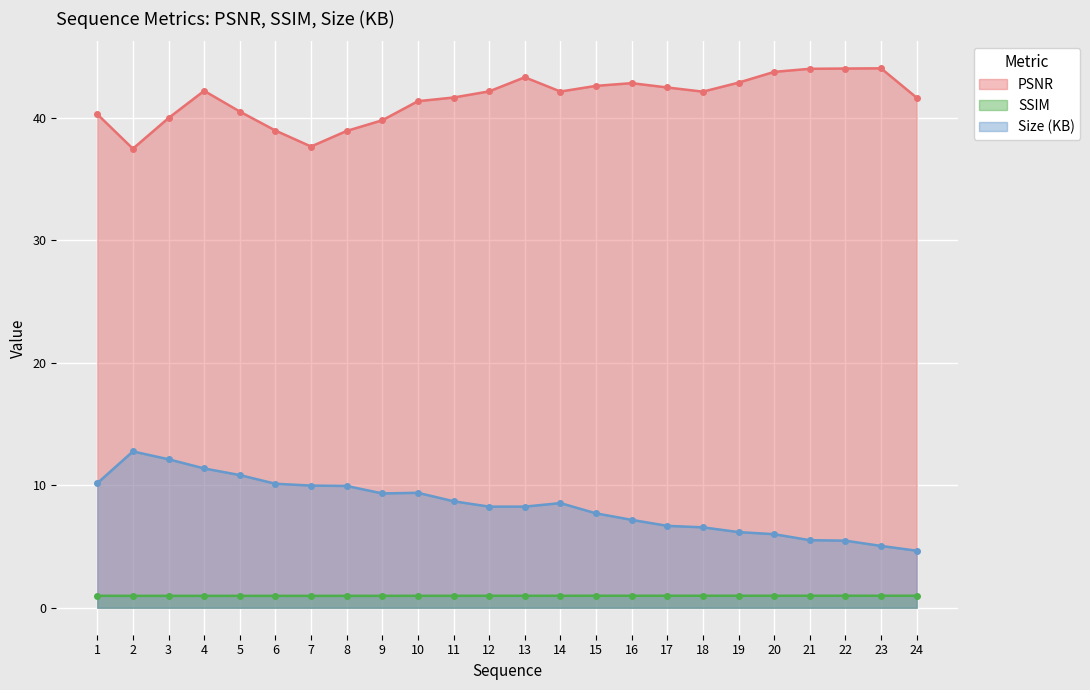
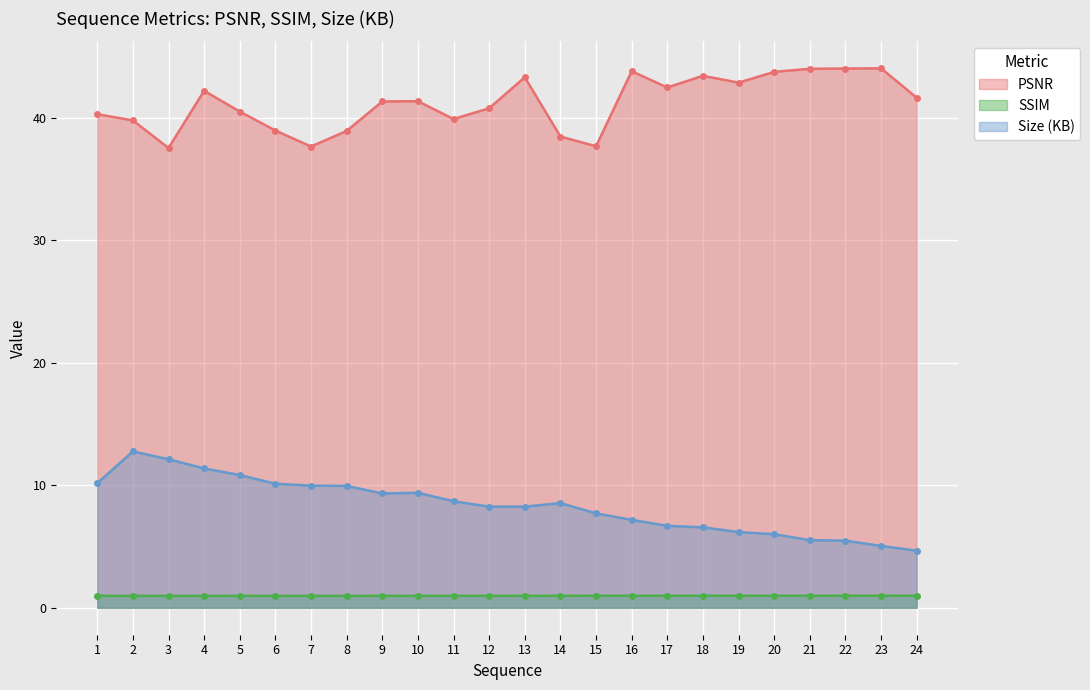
  {
    "PSNR": {
      "1": 40.3,
-     "2": 37.5,
-     "3": 40.0,
+     "2": 39.8,
+     "3": 37.6,
      "4": 42.2,
      "5": 40.5,
      "6": 39.0,
      "7": 37.7,
      "8": 38.9,
-     "9": 39.8,
+     "9": 41.4,
      "10": 41.4,
-     "11": 41.7,
-     "12": 42.2,
+     "11": 39.9,
+     "12": 40.8,
      "13": 43.3,
-     "14": 42.2,
-     "15": 42.6,
-     "16": 42.9,
+     "14": 38.5,
+     "15": 37.7,
+     "16": 43.8,
      "17": 42.5,
-     "18": 42.2,
+     "18": 43.5,
      "19": 42.9,
      "20": 43.8,
      "21": 44.0,
      "22": 44.0,
      "23": 44.1,
      "24": 41.7
    },
    "SSIM": {
      "1": 1.0,
      "2": 1.0,
      "3": 1.0,
      "4": 1.0,
      "5": 1.0,
      "6": 1.0,
      "7": 1.0,
      "8": 1.0,
      "9": 1.0,
      "10": 1.0,
      "11": 1.0,
      "12": 1.0,
      "13": 1.0,
      "14": 1.0,
      "15": 1.0,
      "16": 1.0,
      "17": 1.0,
      "18": 1.0,
      "19": 1.0,
      "20": 1.0,
      "21": 1.0,
      "22": 1.0,
      "23": 1.0,
      "24": 1.0
    },
    "Size (KB)": {
      "1": 10.2,
      "2": 12.8,
      "3": 12.1,
      "4": 11.4,
      "5": 10.8,
      "6": 10.1,
      "7": 10.0,
      "8": 10.0,
      "9": 9.3,
      "10": 9.4,
      "11": 8.7,
      "12": 8.3,
      "13": 8.3,
      "14": 8.6,
      "15": 7.7,
      "16": 7.2,
      "17": 6.7,
      "18": 6.6,
      "19": 6.2,
      "20": 6.0,
      "21": 5.5,
      "22": 5.5,
      "23": 5.1,
      "24": 4.7
    }
  }
